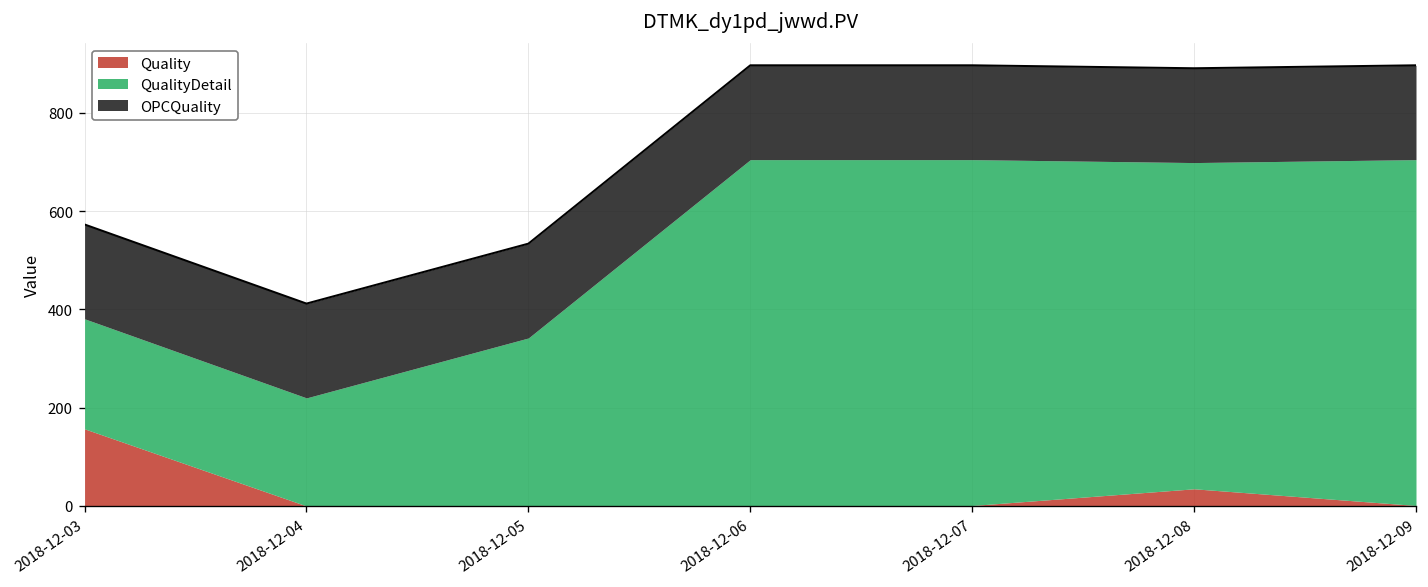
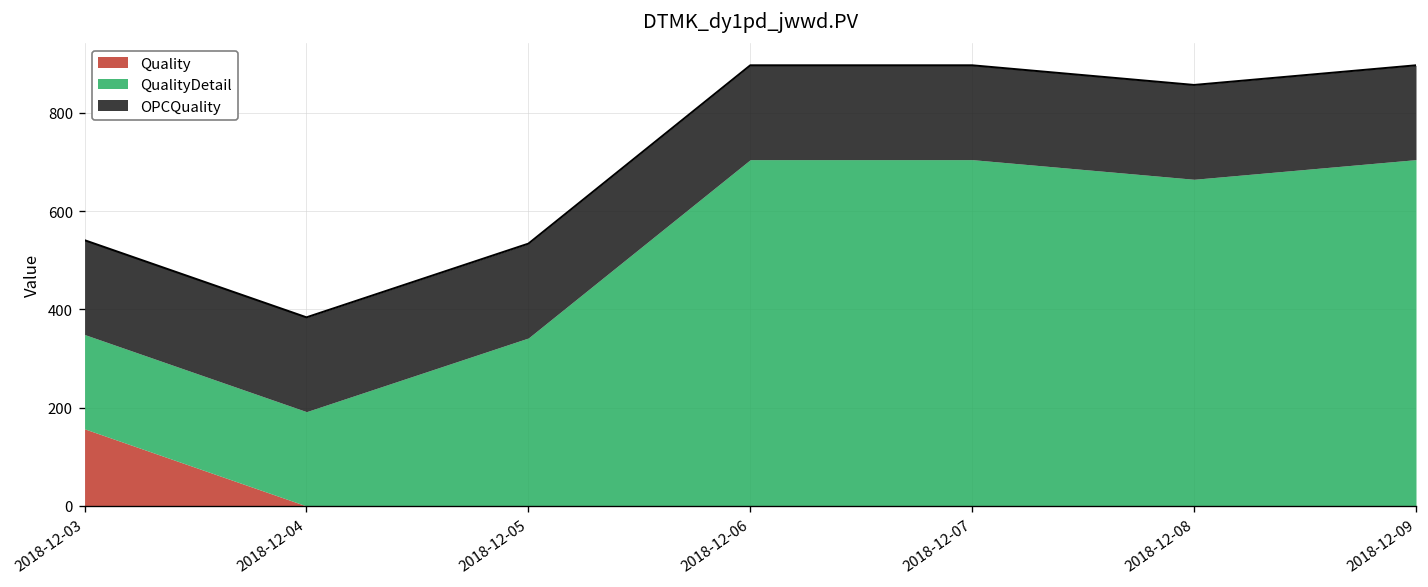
  {
    "Quality": {
      "2018-12-03": 160,
      "2018-12-04": 0,
      "2018-12-05": 0,
-     "2018-12-08": 40
+     "2018-12-08": 0
    },
    "QualityDetail": {
-     "2018-12-03": 220,
-     "2018-12-04": 220,
+     "2018-12-03": 190,
+     "2018-12-04": 190,
      "2018-12-05": 340,
      "2018-12-06": 700,
      "2018-12-07": 700,
      "2018-12-08": 660,
      "2018-12-09": 700
    },
    "OPCQuality": {
      "2018-12-03": 190,
      "2018-12-04": 190,
      "2018-12-05": 190,
      "2018-12-06": 190,
      "2018-12-07": 190,
      "2018-12-08": 190,
      "2018-12-09": 190
    }
  }
